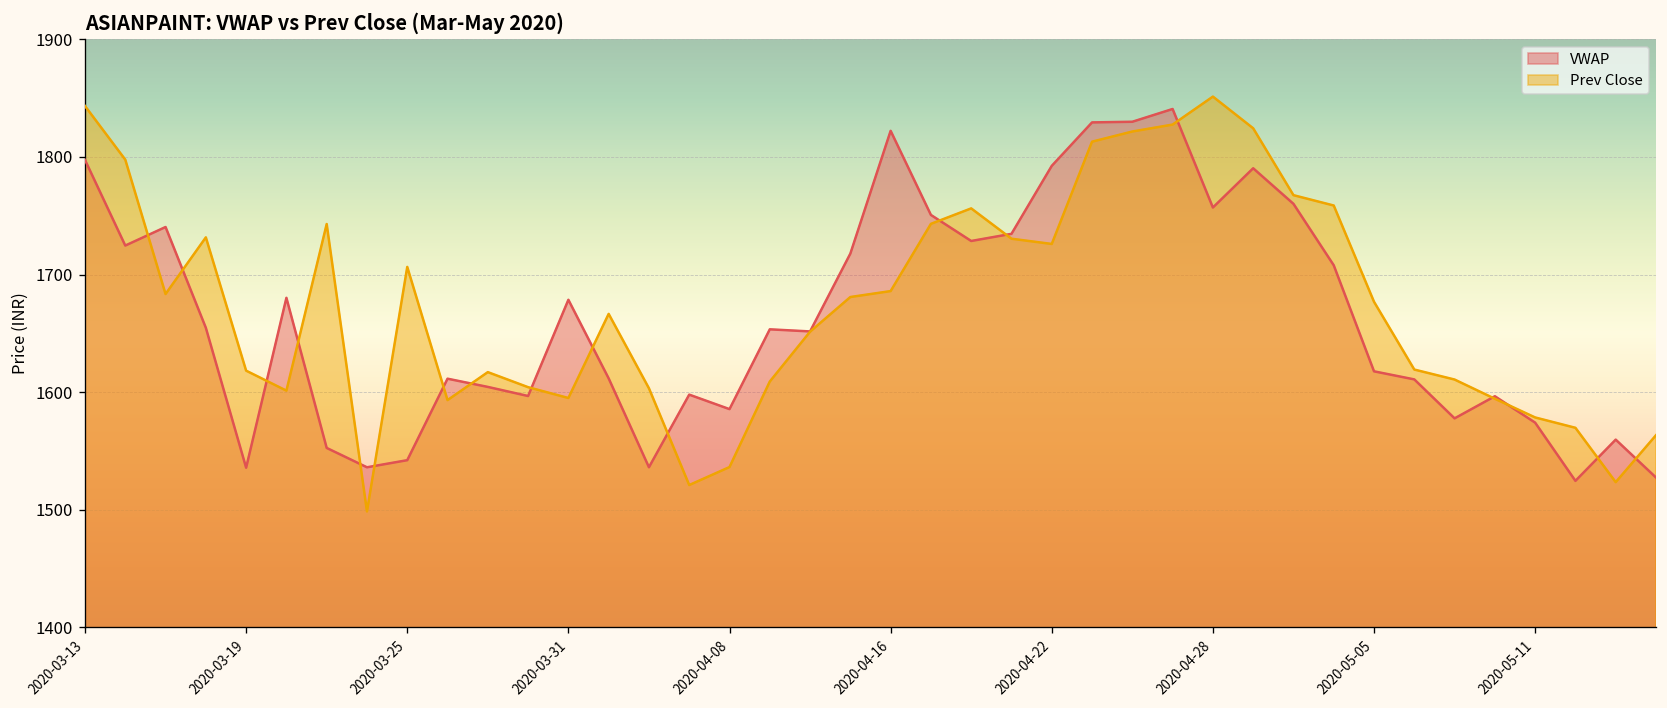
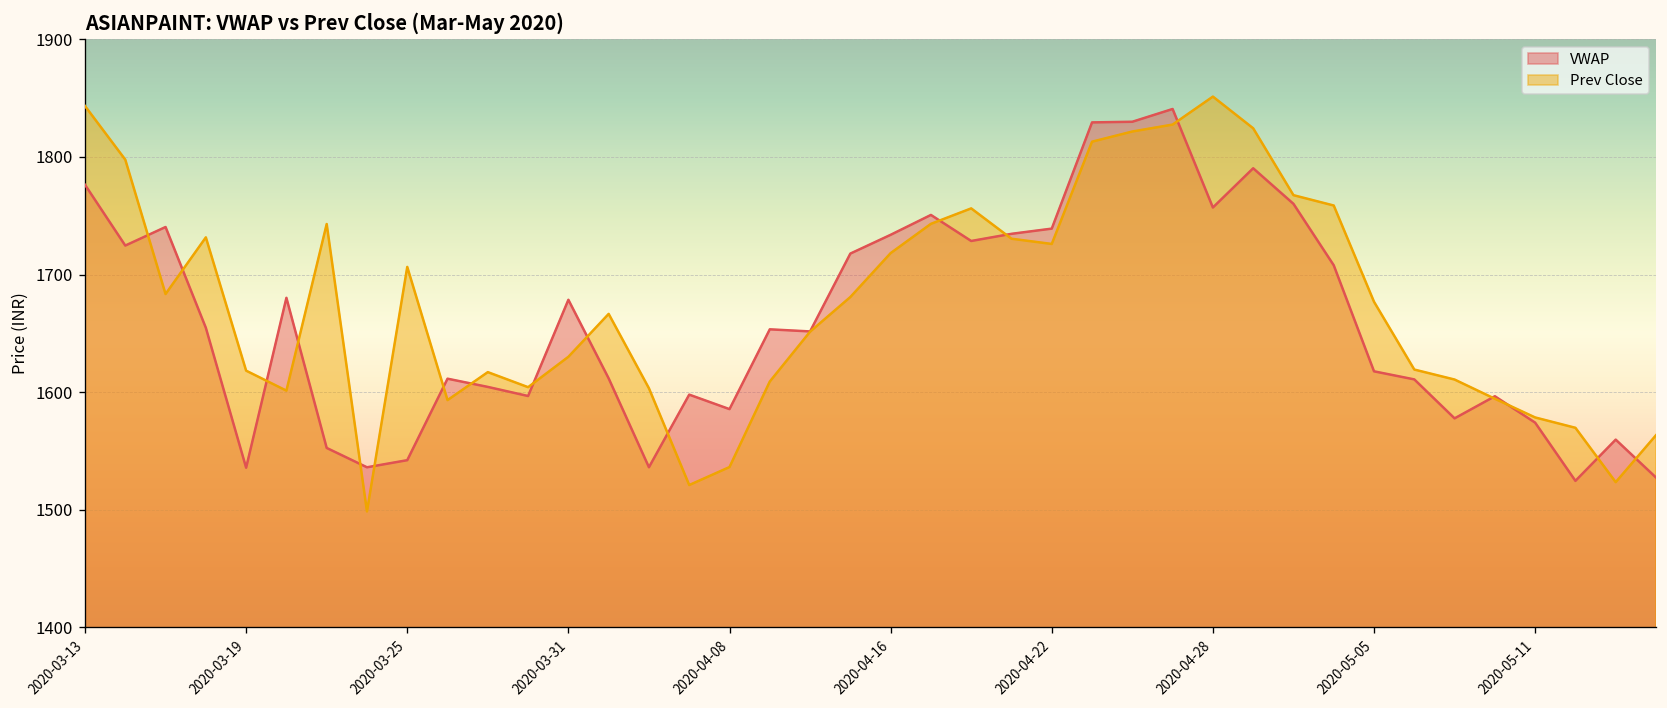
  {
    "VWAP": {
-     "2020-03-13": 1800,
+     "2020-03-13": 1780,
      "2020-03-19": 1540,
      "2020-03-25": 1540,
      "2020-03-31": 1680,
      "2020-04-08": 1590,
-     "2020-04-16": 1820,
-     "2020-04-22": 1790,
+     "2020-04-16": 1730,
+     "2020-04-22": 1740,
      "2020-04-28": 1760,
      "2020-05-05": 1620,
      "2020-05-11": 1570
    },
    "Prev Close": {
      "2020-03-13": 1840,
      "2020-03-19": 1620,
      "2020-03-25": 1710,
-     "2020-03-31": 1590,
+     "2020-03-31": 1630,
      "2020-04-08": 1540,
-     "2020-04-16": 1690,
+     "2020-04-16": 1720,
      "2020-04-22": 1730,
      "2020-04-28": 1850,
      "2020-05-05": 1680,
      "2020-05-11": 1580
    }
  }
